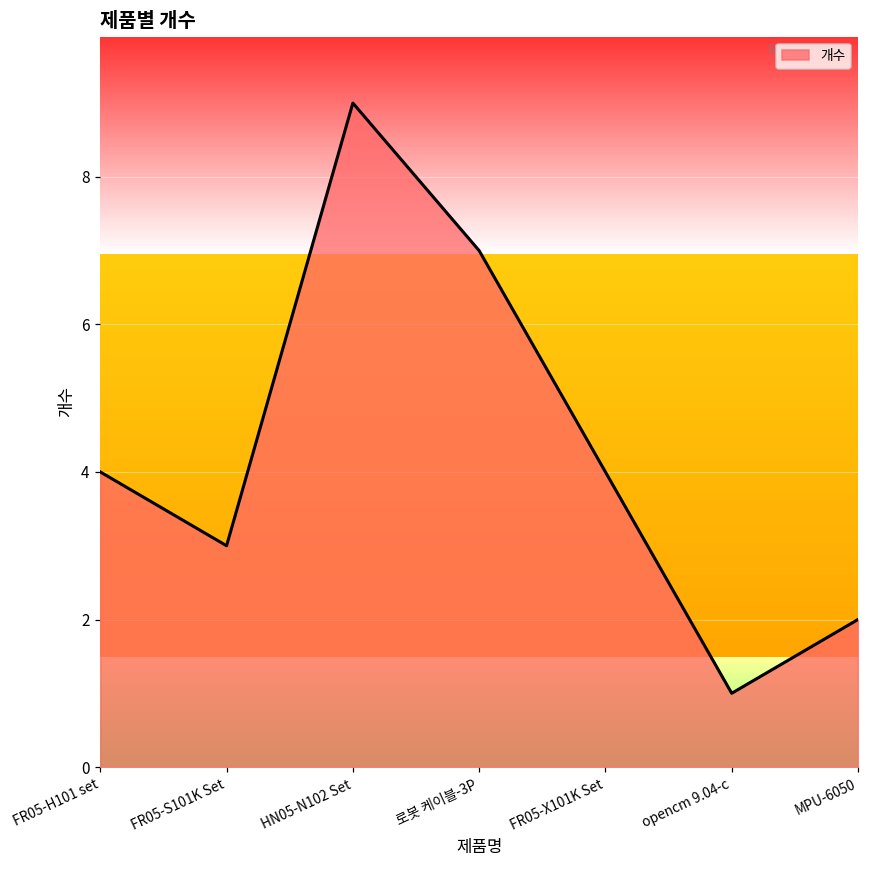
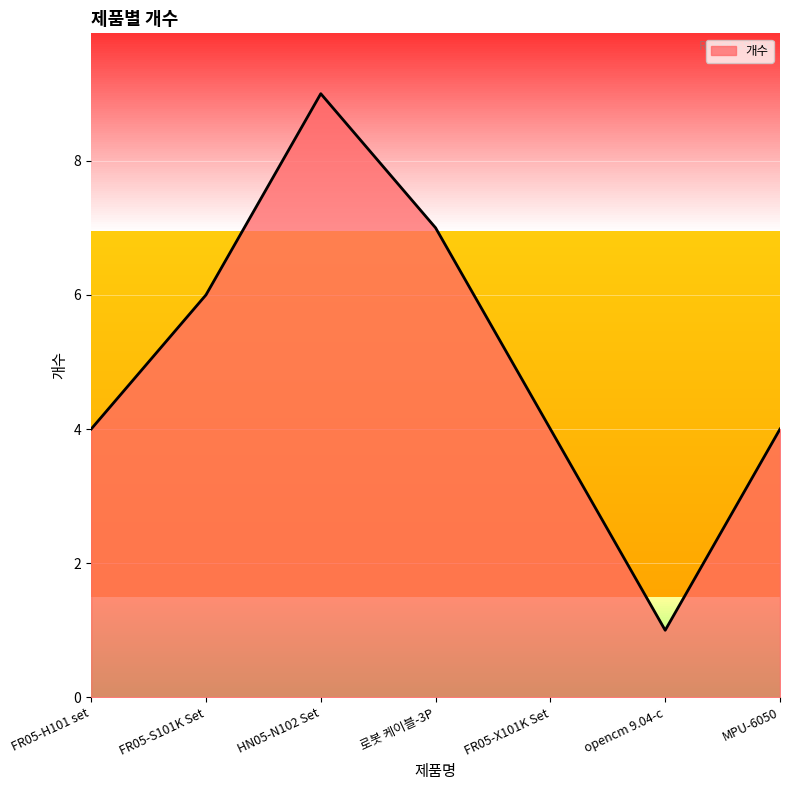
  {
    "FR05-H101 set": 4,
-   "FR05-S101K Set": 3,
+   "FR05-S101K Set": 6,
    "HN05-N102 Set": 9,
    "로봇 케이블-3P": 7,
    "FR05-X101K Set": 4,
    "opencm 9.04-c": 1,
-   "MPU-6050": 2
+   "MPU-6050": 4
  }
